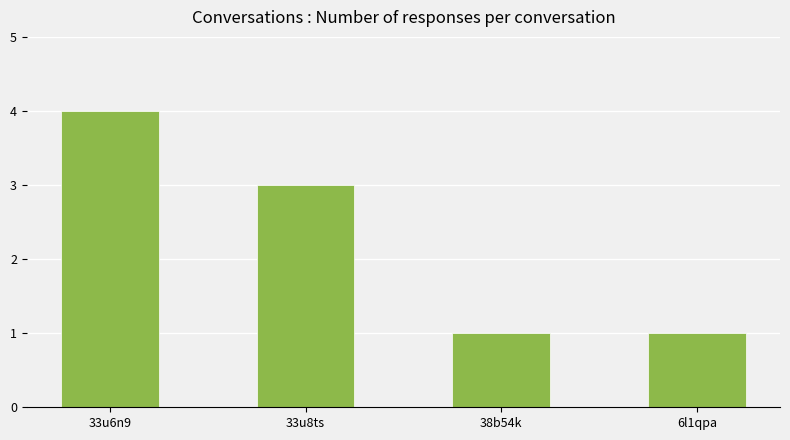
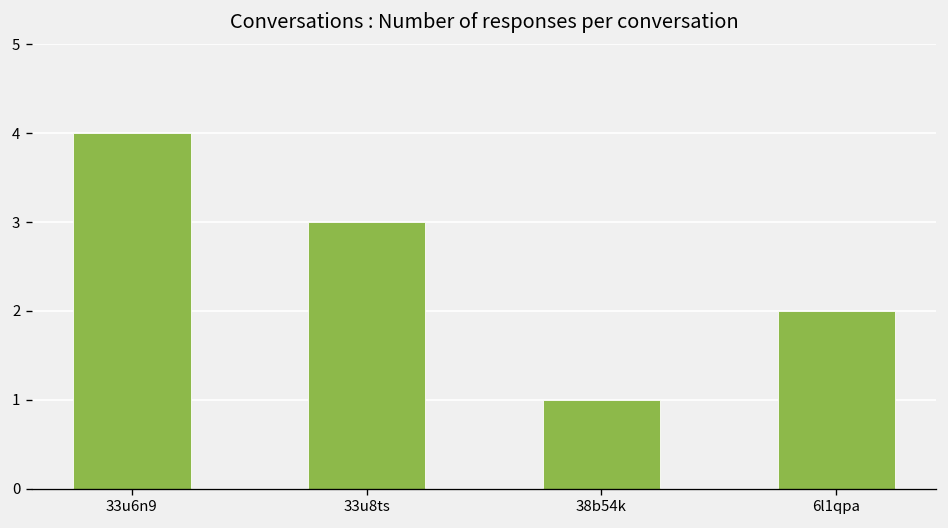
  {
    "33u6n9": 4,
    "33u8ts": 3,
    "38b54k": 1,
-   "6l1qpa": 1
+   "6l1qpa": 2
  }
